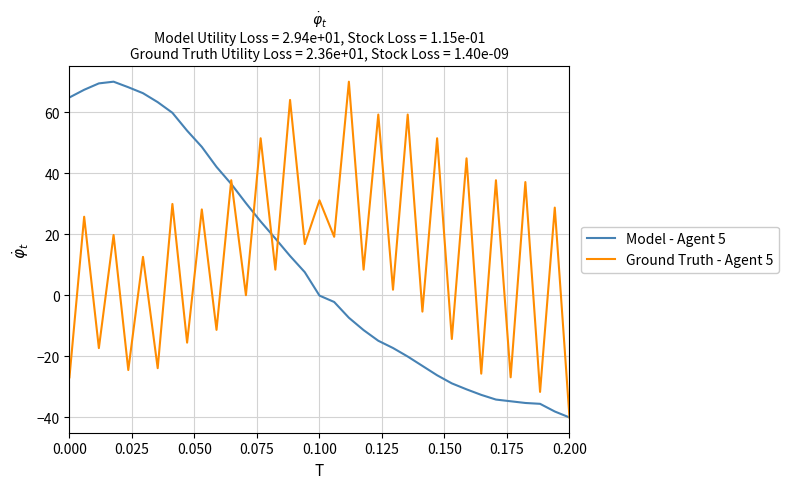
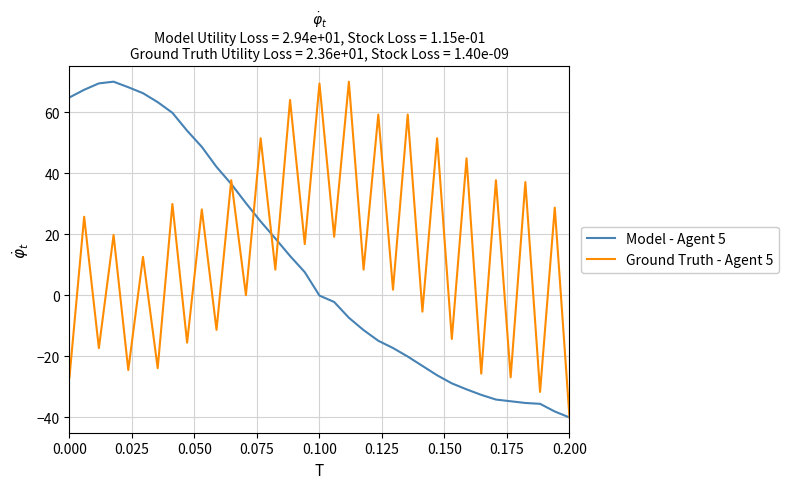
  {
    "Model - Agent 5": {
      "0.000": 65,
      "0.100": 0
    },
    "Ground Truth - Agent 5": {
      "0.000": -27,
-     "0.100": 31
+     "0.100": 69
    }
  }
